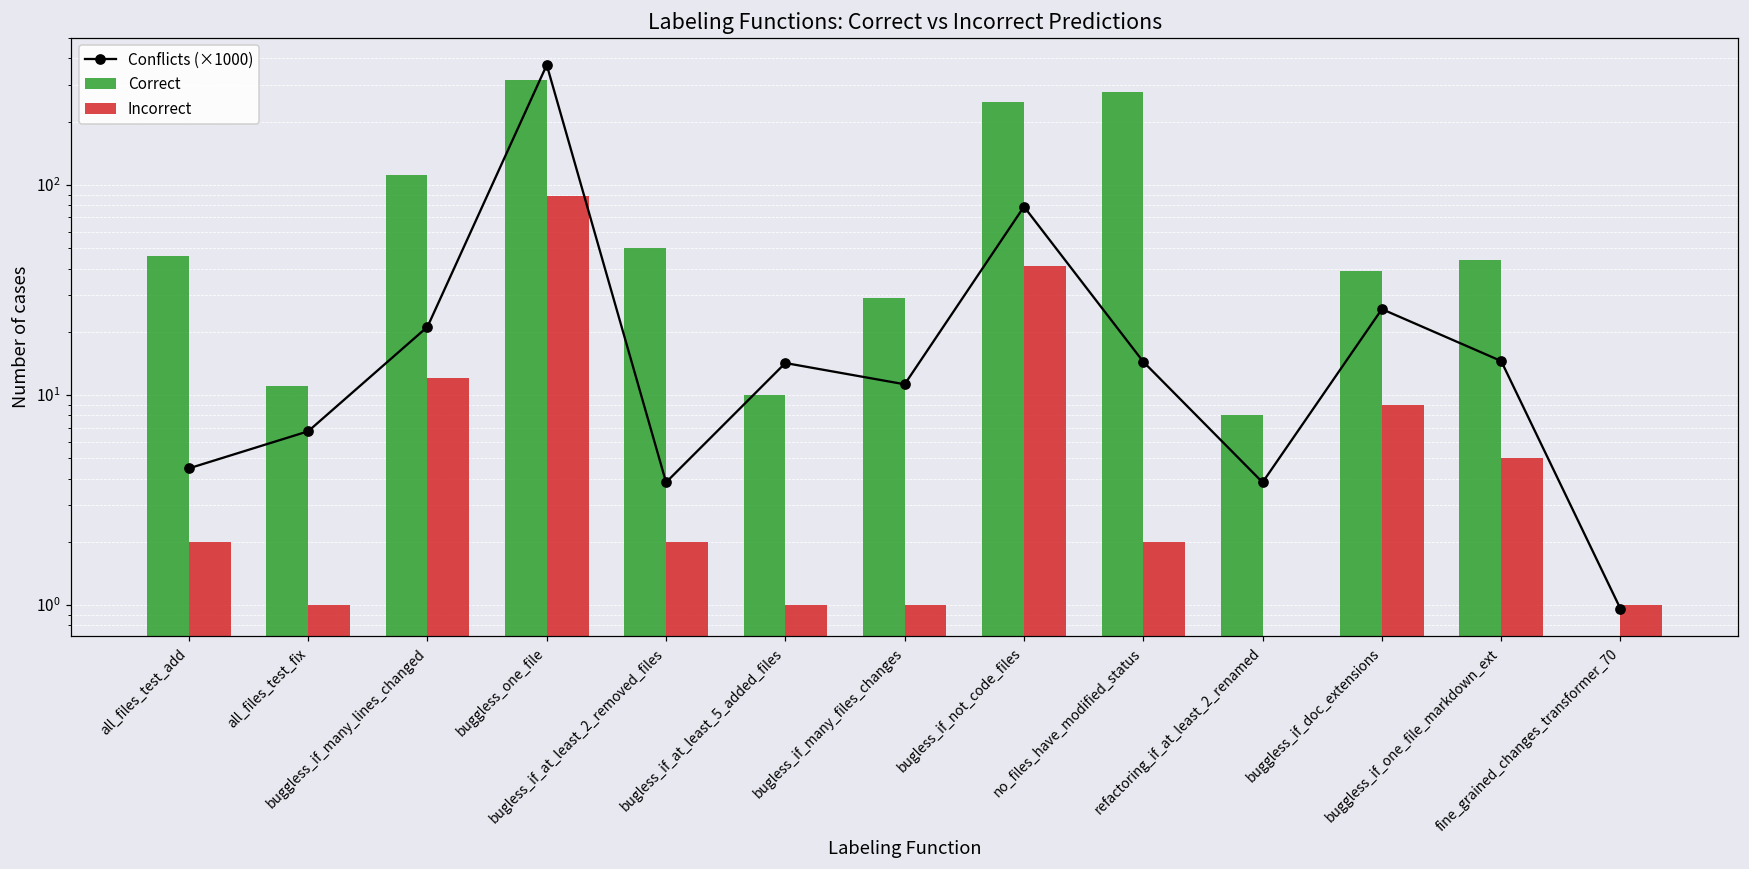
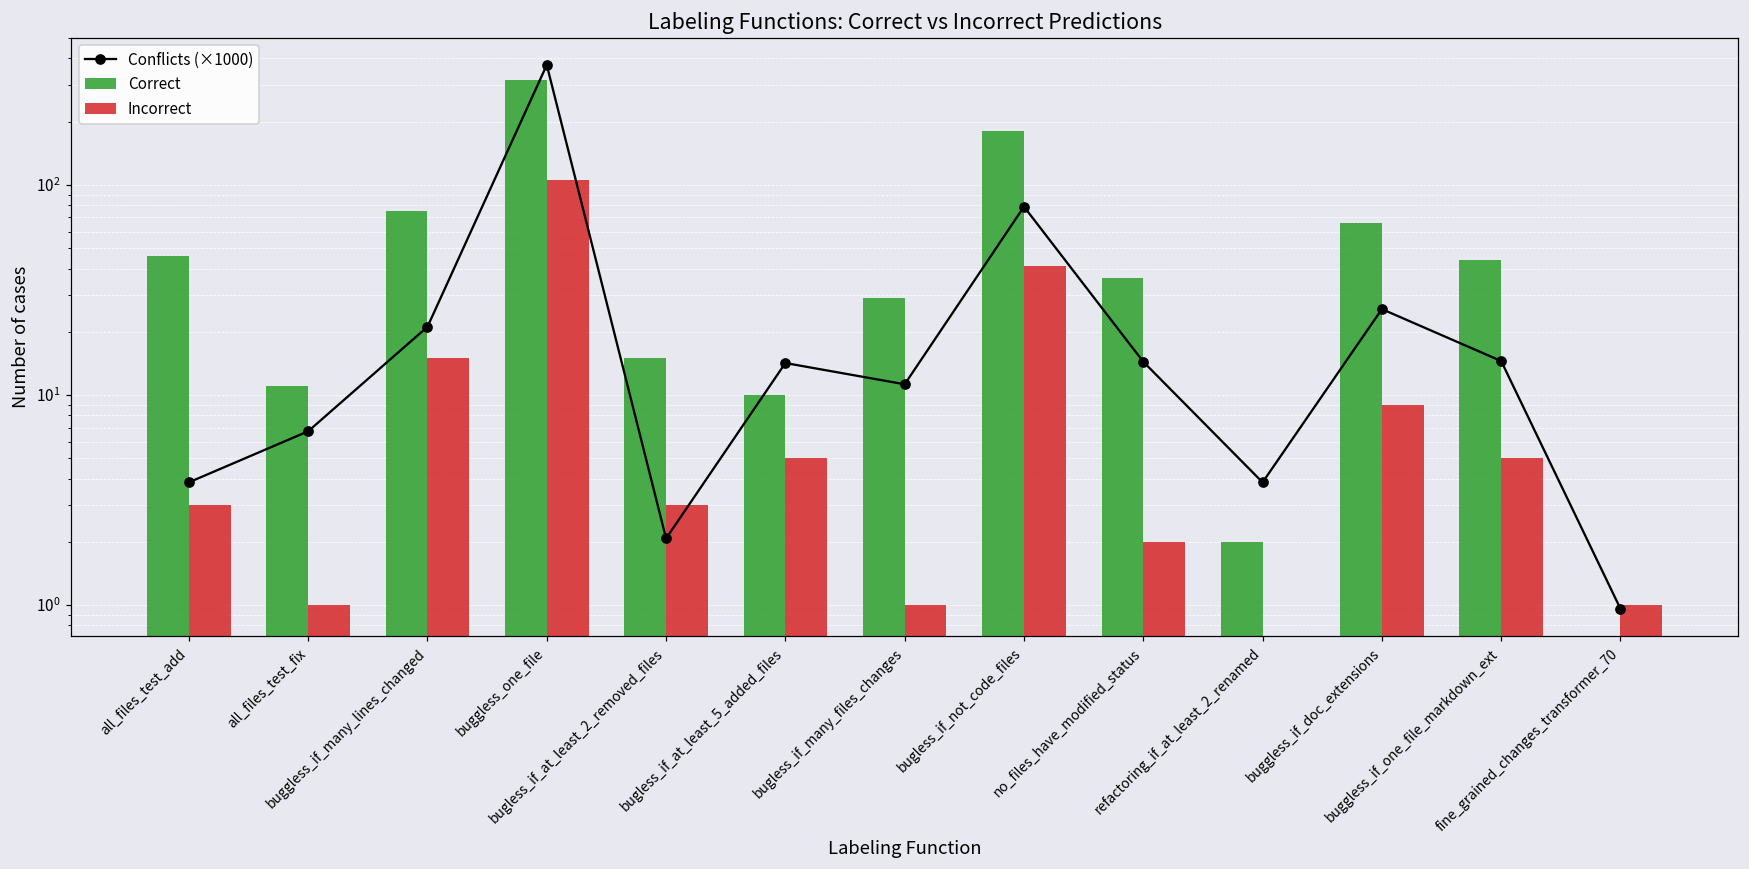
  {
    "Correct": {
      "all_files_test_add": 46,
      "all_files_test_fix": 11,
-     "buggless_if_many_lines_changed": 110,
+     "buggless_if_many_lines_changed": 75,
      "buggless_one_file": 320,
-     "bugless_if_at_least_2_removed_files": 50,
+     "bugless_if_at_least_2_removed_files": 15,
      "bugless_if_at_least_5_added_files": 10,
      "bugless_if_many_files_changes": 29,
-     "bugless_if_not_code_files": 250,
-     "no_files_have_modified_status": 280,
-     "refactoring_if_at_least_2_renamed": 8,
-     "buggless_if_doc_extensions": 39,
+     "bugless_if_not_code_files": 180,
+     "no_files_have_modified_status": 36,
+     "refactoring_if_at_least_2_renamed": 2,
+     "buggless_if_doc_extensions": 66,
      "buggless_if_one_file_markdown_ext": 44
    },
    "Conflicts (×1000)": {
-     "all_files_test_add": 4.5,
+     "all_files_test_add": 3.8,
      "all_files_test_fix": 6.7,
      "buggless_if_many_lines_changed": 21,
      "buggless_one_file": 370,
-     "bugless_if_at_least_2_removed_files": 3.8,
+     "bugless_if_at_least_2_removed_files": 2.1,
      "bugless_if_at_least_5_added_files": 14,
      "bugless_if_many_files_changes": 11,
      "bugless_if_not_code_files": 79,
      "no_files_have_modified_status": 14,
      "refactoring_if_at_least_2_renamed": 3.8,
      "buggless_if_doc_extensions": 26,
      "buggless_if_one_file_markdown_ext": 15,
      "fine_grained_changes_transformer_70": 1.0
    },
    "Incorrect": {
-     "all_files_test_add": 2,
+     "all_files_test_add": 3,
      "all_files_test_fix": 1,
-     "buggless_if_many_lines_changed": 12,
-     "buggless_one_file": 90,
-     "bugless_if_at_least_2_removed_files": 2,
-     "bugless_if_at_least_5_added_files": 1,
+     "buggless_if_many_lines_changed": 15,
+     "buggless_one_file": 110,
+     "bugless_if_at_least_2_removed_files": 3,
+     "bugless_if_at_least_5_added_files": 5,
      "bugless_if_many_files_changes": 1,
      "bugless_if_not_code_files": 41,
      "no_files_have_modified_status": 2,
      "buggless_if_doc_extensions": 9,
      "buggless_if_one_file_markdown_ext": 5,
      "fine_grained_changes_transformer_70": 1
    }
  }
